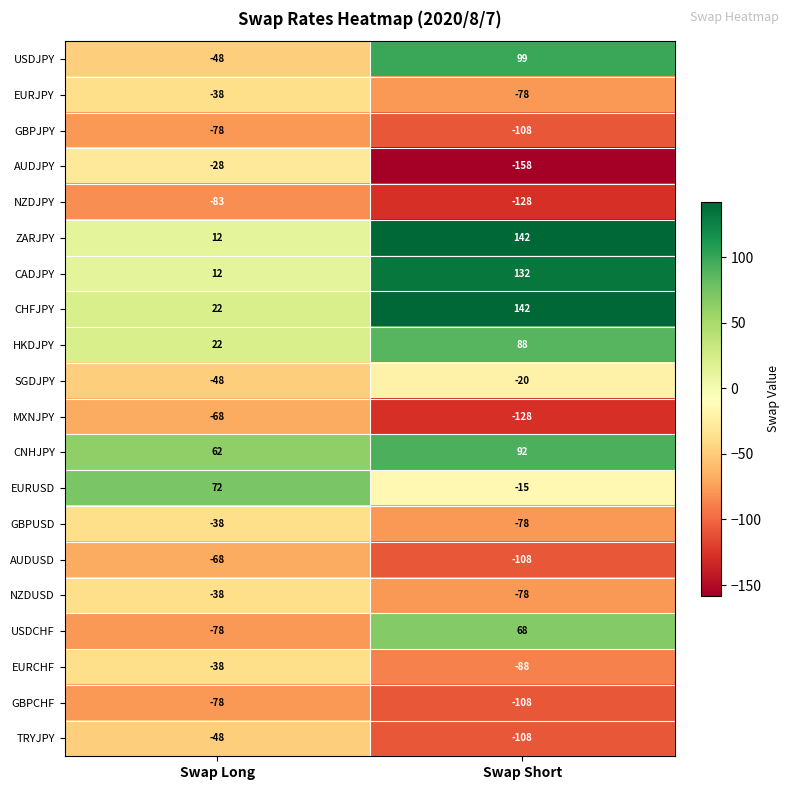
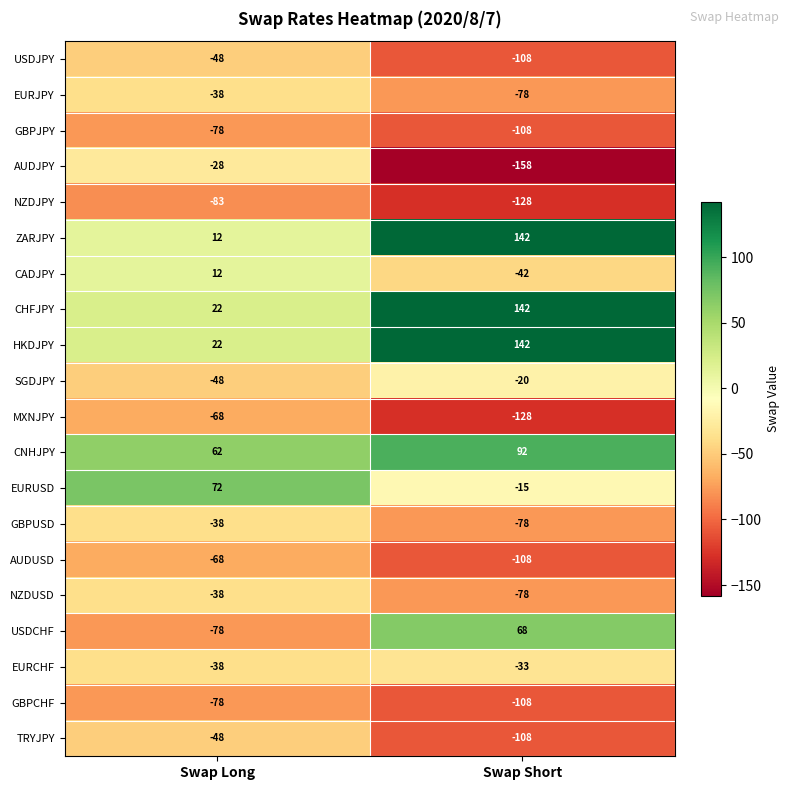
  {
    "USDJPY": {
      "Swap Long": -48,
-     "Swap Short": 99
+     "Swap Short": -108
    },
    "EURJPY": {
      "Swap Long": -38,
      "Swap Short": -78
    },
    "GBPJPY": {
      "Swap Long": -78,
      "Swap Short": -108
    },
    "AUDJPY": {
      "Swap Long": -28,
      "Swap Short": -158
    },
    "NZDJPY": {
      "Swap Long": -83,
      "Swap Short": -128
    },
    "ZARJPY": {
      "Swap Long": 12,
      "Swap Short": 142
    },
    "CADJPY": {
      "Swap Long": 12,
-     "Swap Short": 132
+     "Swap Short": -42
    },
    "CHFJPY": {
      "Swap Long": 22,
      "Swap Short": 142
    },
    "HKDJPY": {
      "Swap Long": 22,
-     "Swap Short": 88
+     "Swap Short": 142
    },
    "SGDJPY": {
      "Swap Long": -48,
      "Swap Short": -20
    },
    "MXNJPY": {
      "Swap Long": -68,
      "Swap Short": -128
    },
    "CNHJPY": {
      "Swap Long": 62,
      "Swap Short": 92
    },
    "EURUSD": {
      "Swap Long": 72,
      "Swap Short": -15
    },
    "GBPUSD": {
      "Swap Long": -38,
      "Swap Short": -78
    },
    "AUDUSD": {
      "Swap Long": -68,
      "Swap Short": -108
    },
    "NZDUSD": {
      "Swap Long": -38,
      "Swap Short": -78
    },
    "USDCHF": {
      "Swap Long": -78,
      "Swap Short": 68
    },
    "EURCHF": {
      "Swap Long": -38,
-     "Swap Short": -88
+     "Swap Short": -33
    },
    "GBPCHF": {
      "Swap Long": -78,
      "Swap Short": -108
    },
    "TRYJPY": {
      "Swap Long": -48,
      "Swap Short": -108
    }
  }
